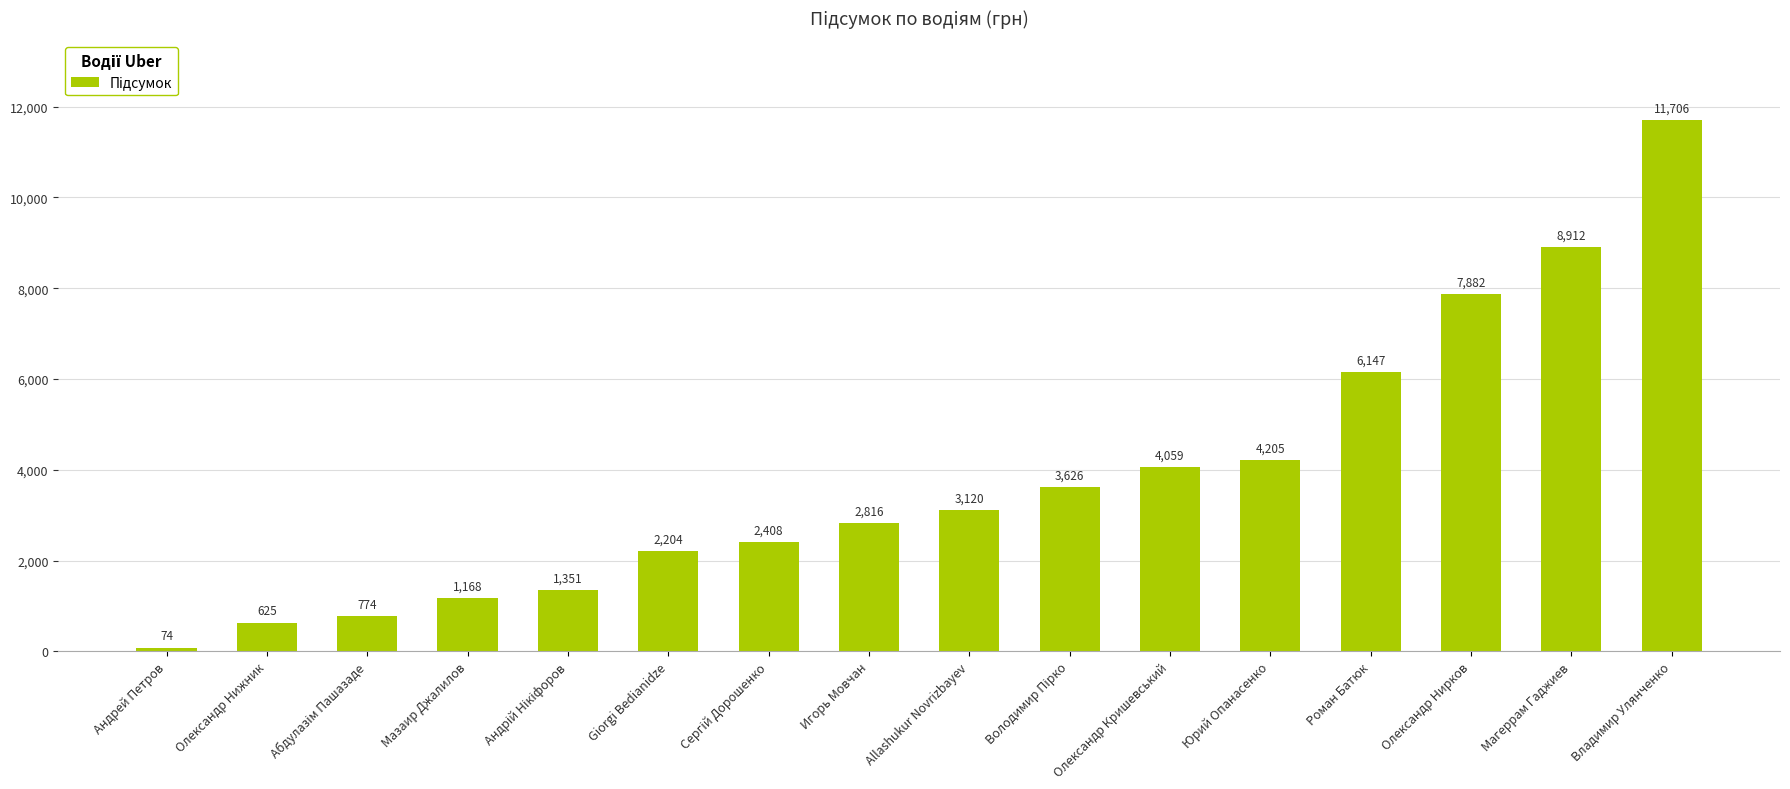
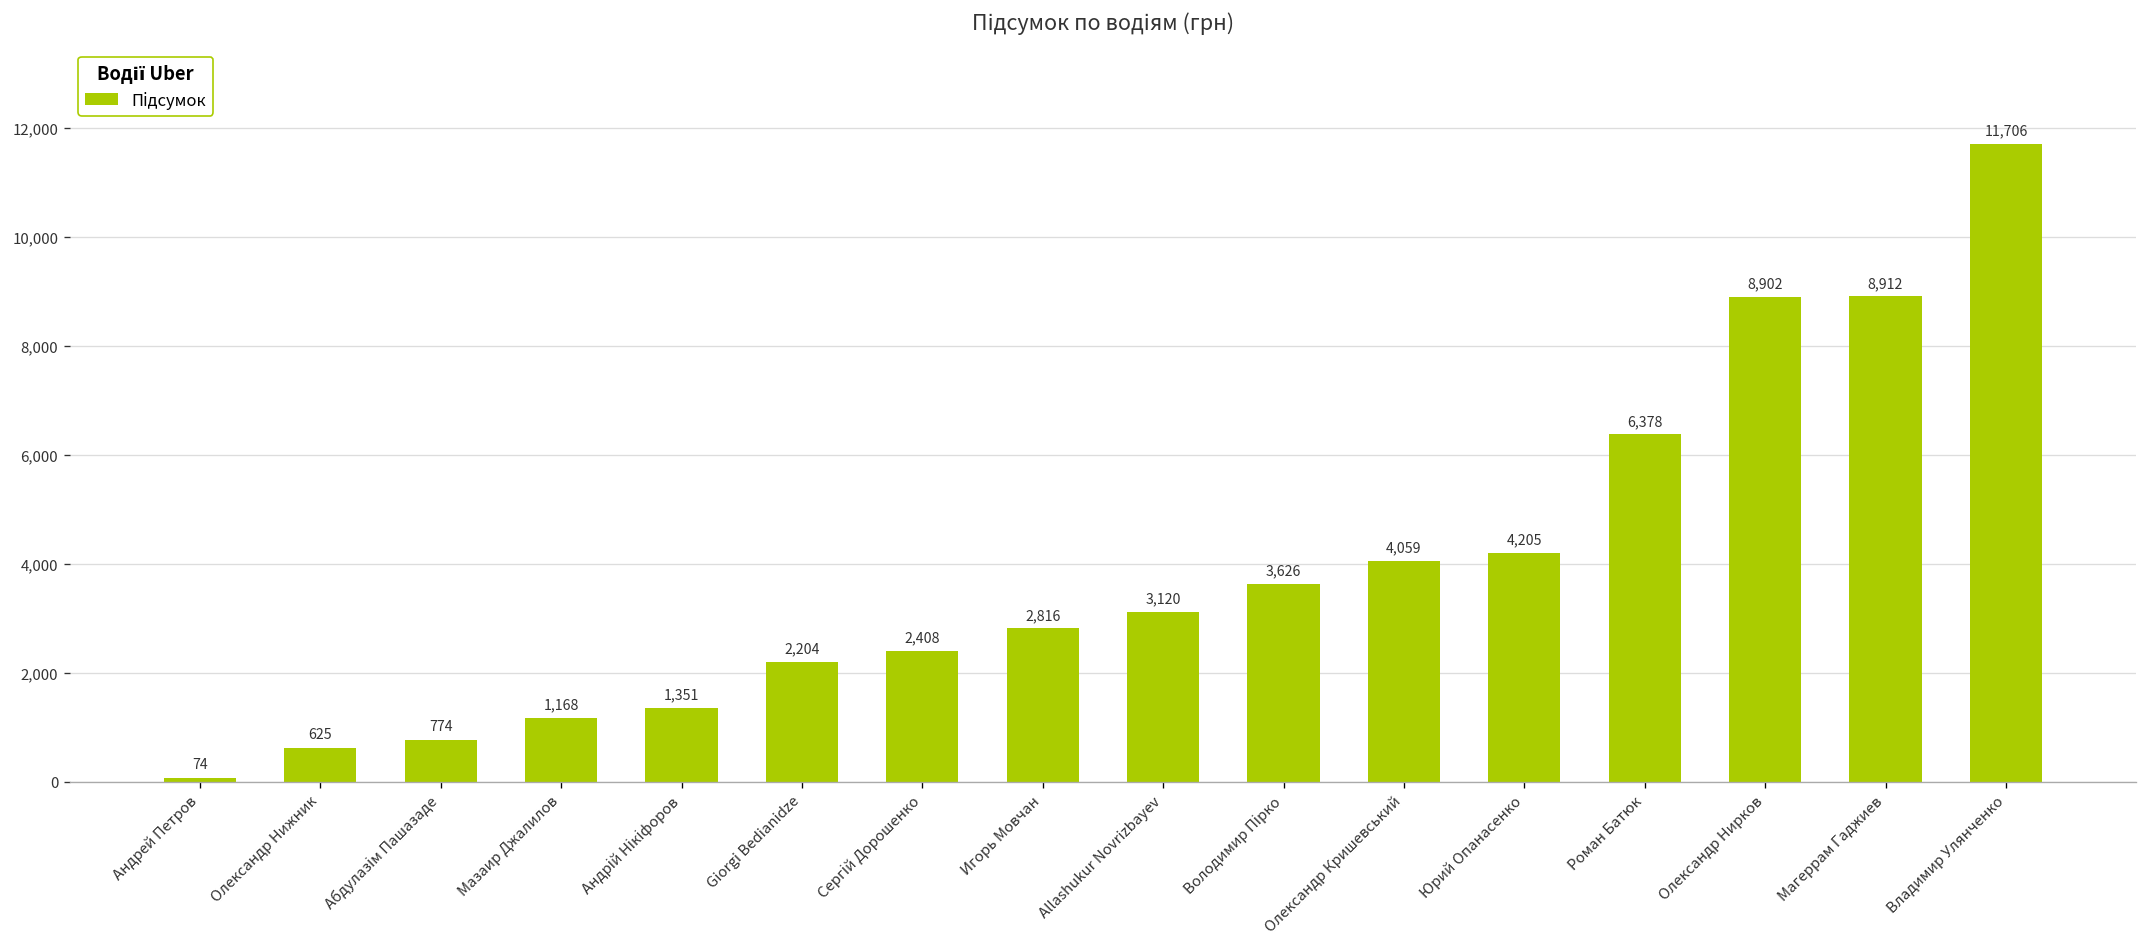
  {
    "Андрей Петров": "74",
    "Олександр Нижник": "625",
    "Абдулазім Пашазаде": "774",
    "Мазаир Джалилов": "1,168",
    "Андрій Нікіфоров": "1,351",
    "Giorgi Bedianidze": "2,204",
    "Сергій Дорошенко": "2,408",
    "Игорь Мовчан": "2,816",
    "Allashukur Novrizbayev": "3,120",
    "Володимир Пірко": "3,626",
    "Олександр Кришевський": "4,059",
    "Юрий Опанасенко": "4,205",
-   "Роман Батюк": "6,147",
-   "Олександр Нирков": "7,882",
+   "Роман Батюк": "6,378",
+   "Олександр Нирков": "8,902",
    "Магеррам Гаджиев": "8,912",
    "Владимир Улянченко": "11,706"
  }
